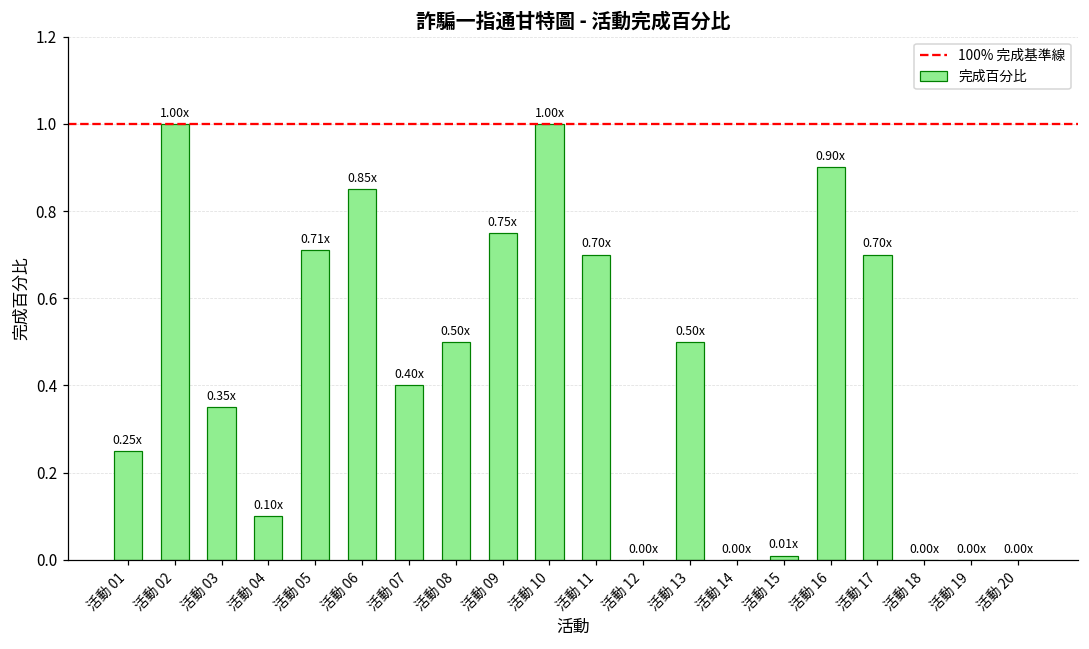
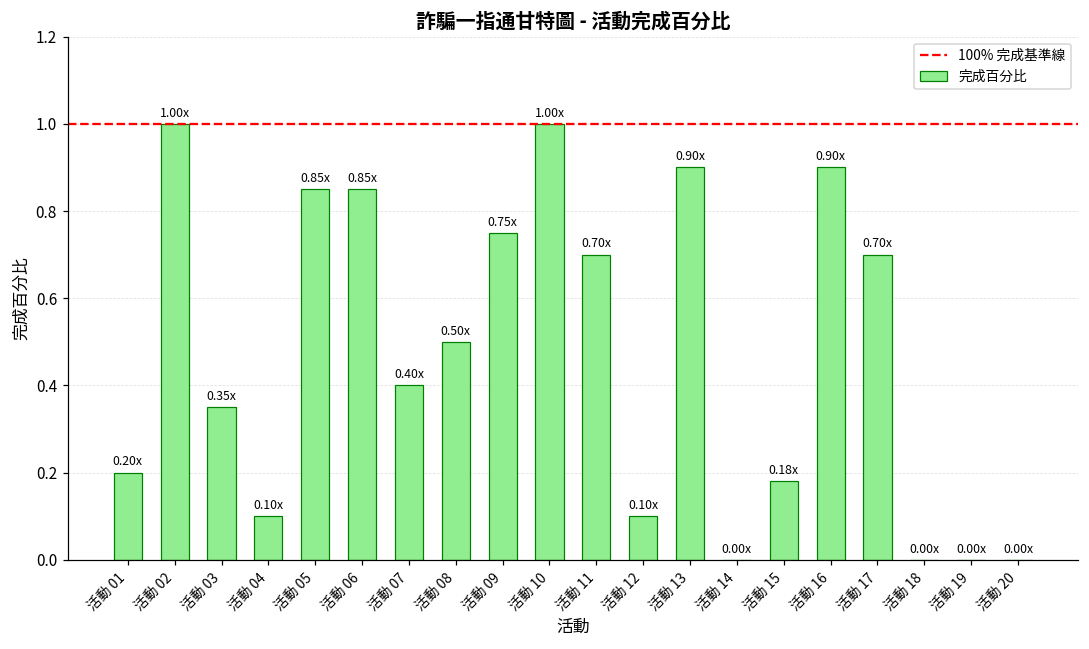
  {
-   "活動 01": "0.25x",
+   "活動 01": "0.20x",
    "活動 02": "1.00x",
    "活動 03": "0.35x",
    "活動 04": "0.10x",
-   "活動 05": "0.71x",
+   "活動 05": "0.85x",
    "活動 06": "0.85x",
    "活動 07": "0.40x",
    "活動 08": "0.50x",
    "活動 09": "0.75x",
    "活動 10": "1.00x",
    "活動 11": "0.70x",
-   "活動 12": "0.00x",
-   "活動 13": "0.50x",
+   "活動 12": "0.10x",
+   "活動 13": "0.90x",
    "活動 14": "0.00x",
-   "活動 15": "0.01x",
+   "活動 15": "0.18x",
    "活動 16": "0.90x",
    "活動 17": "0.70x",
    "活動 18": "0.00x",
    "活動 19": "0.00x",
    "活動 20": "0.00x"
  }
